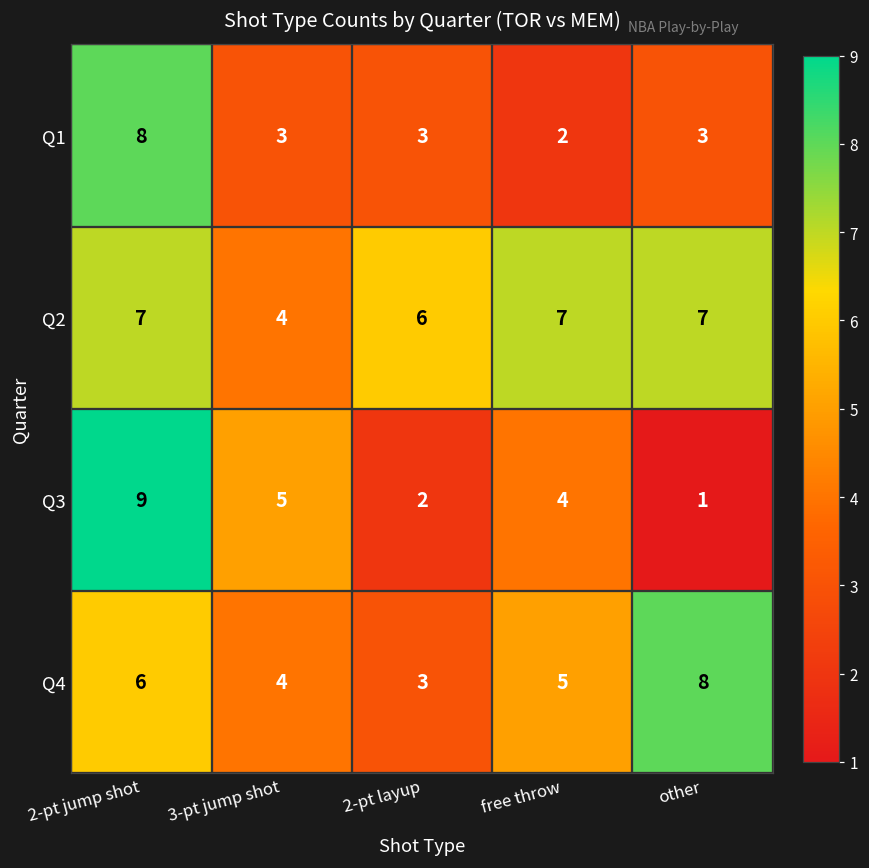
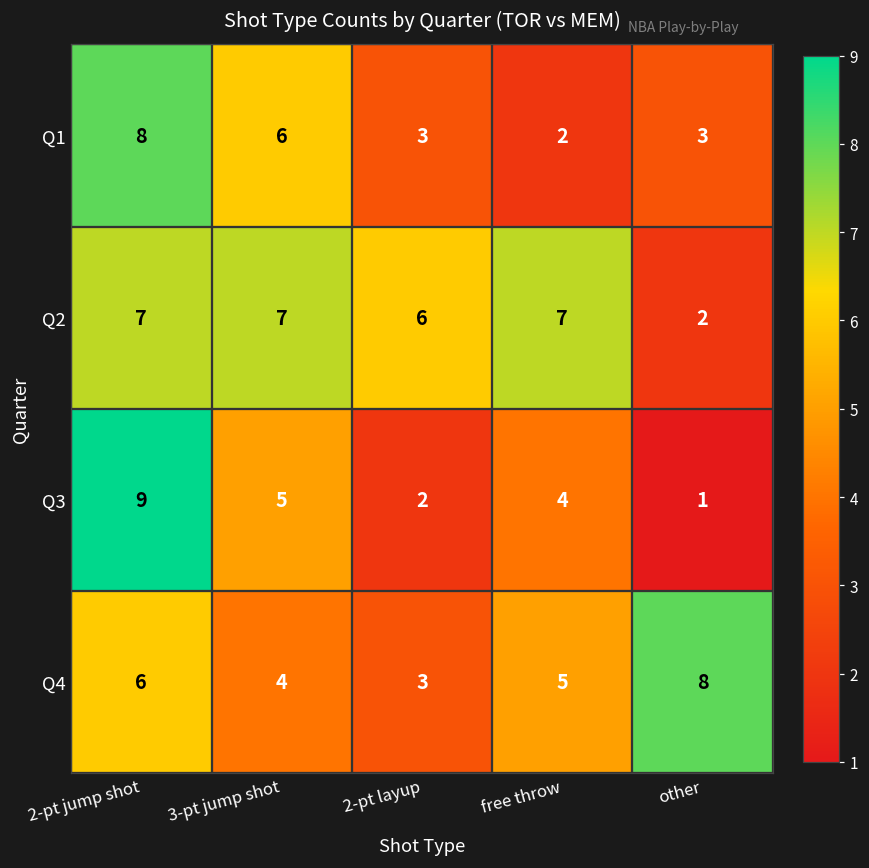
  {
    "Q1": {
      "2-pt jump shot": 8,
-     "3-pt jump shot": 3,
+     "3-pt jump shot": 6,
      "2-pt layup": 3,
      "free throw": 2,
      "other": 3
    },
    "Q2": {
      "2-pt jump shot": 7,
-     "3-pt jump shot": 4,
+     "3-pt jump shot": 7,
      "2-pt layup": 6,
      "free throw": 7,
-     "other": 7
+     "other": 2
    },
    "Q3": {
      "2-pt jump shot": 9,
      "3-pt jump shot": 5,
      "2-pt layup": 2,
      "free throw": 4,
      "other": 1
    },
    "Q4": {
      "2-pt jump shot": 6,
      "3-pt jump shot": 4,
      "2-pt layup": 3,
      "free throw": 5,
      "other": 8
    }
  }
